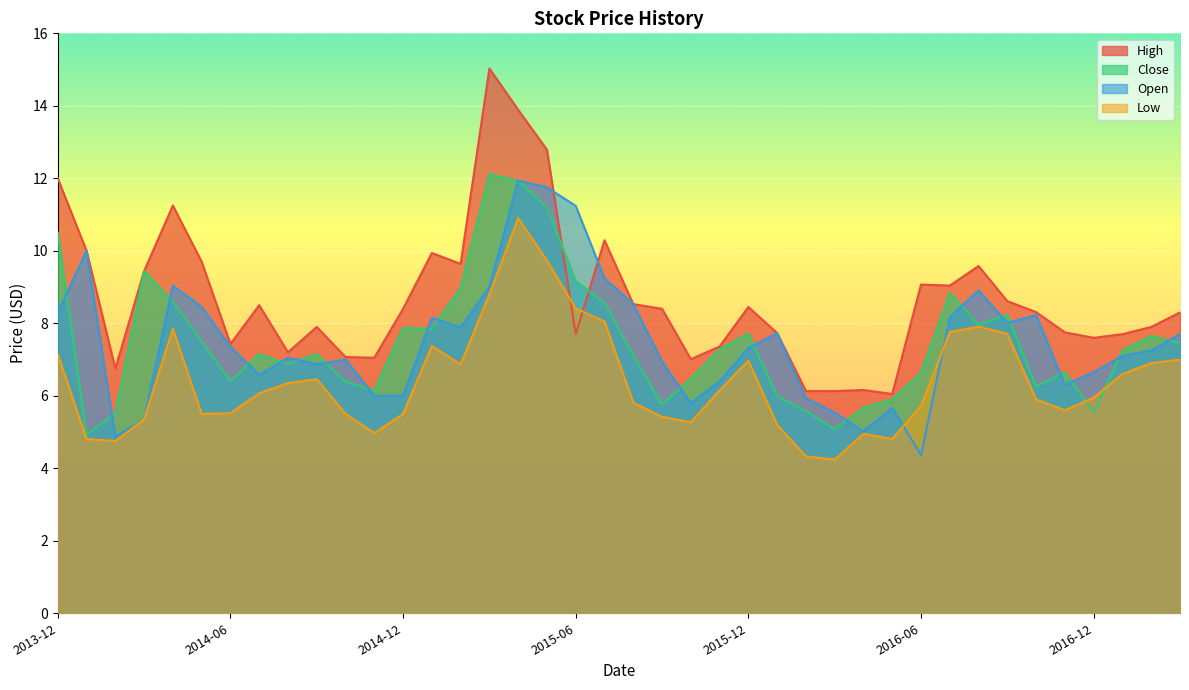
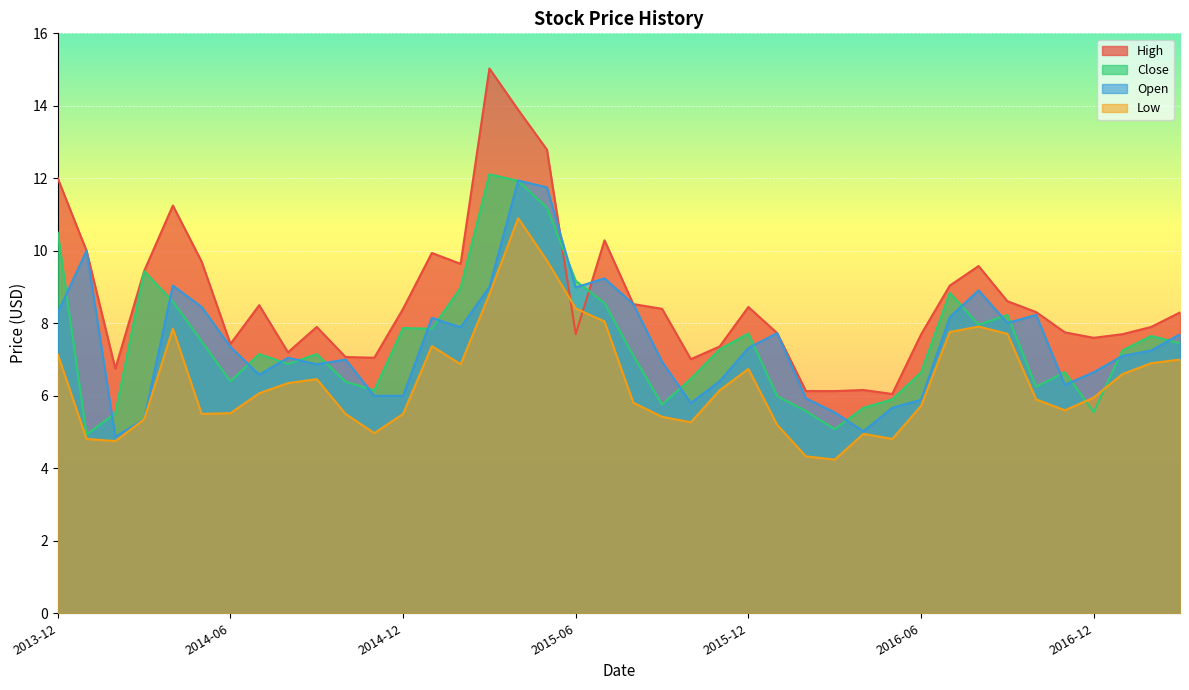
  {
    "High": {
      "2013-12": 12.0,
      "2014-06": 7.4,
      "2014-12": 8.4,
      "2015-06": 7.7,
      "2015-12": 8.4,
-     "2016-06": 9.1,
+     "2016-06": 7.7,
      "2016-12": 7.6
    },
    "Close": {
      "2013-12": 10.5,
      "2014-06": 6.4,
      "2014-12": 7.9,
      "2015-06": 9.2,
      "2015-12": 7.7,
      "2016-06": 6.6,
      "2016-12": 5.6
    },
    "Open": {
      "2013-12": 8.3,
      "2014-06": 7.3,
      "2014-12": 6.0,
-     "2015-06": 11.2,
+     "2015-06": 9.0,
      "2015-12": 7.3,
-     "2016-06": 4.4,
+     "2016-06": 5.9,
      "2016-12": 6.7
    },
    "Low": {
      "2013-12": 7.1,
      "2014-06": 5.5,
      "2014-12": 5.5,
      "2015-06": 8.4,
-     "2015-12": 7.0,
+     "2015-12": 6.7,
      "2016-06": 5.7,
      "2016-12": 5.9
    }
  }
